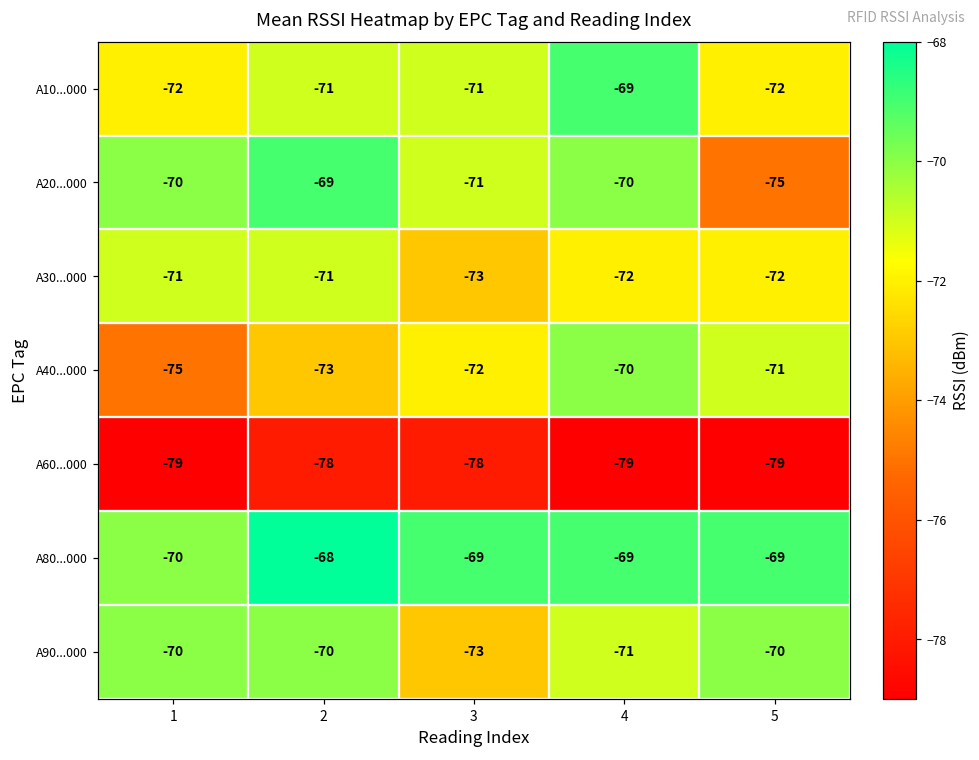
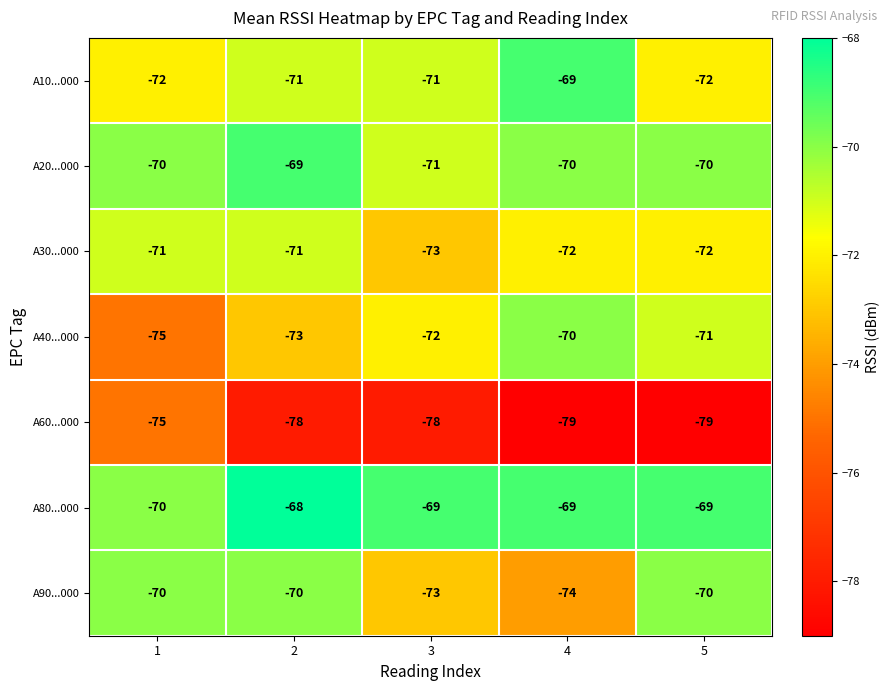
  {
    "A10...000": {
      "1": -72,
      "2": -71,
      "3": -71,
      "4": -69,
      "5": -72
    },
    "A20...000": {
      "1": -70,
      "2": -69,
      "3": -71,
      "4": -70,
-     "5": -75
+     "5": -70
    },
    "A30...000": {
      "1": -71,
      "2": -71,
      "3": -73,
      "4": -72,
      "5": -72
    },
    "A40...000": {
      "1": -75,
      "2": -73,
      "3": -72,
      "4": -70,
      "5": -71
    },
    "A60...000": {
-     "1": -79,
+     "1": -75,
      "2": -78,
      "3": -78,
      "4": -79,
      "5": -79
    },
    "A80...000": {
      "1": -70,
      "2": -68,
      "3": -69,
      "4": -69,
      "5": -69
    },
    "A90...000": {
      "1": -70,
      "2": -70,
      "3": -73,
-     "4": -71,
+     "4": -74,
      "5": -70
    }
  }
